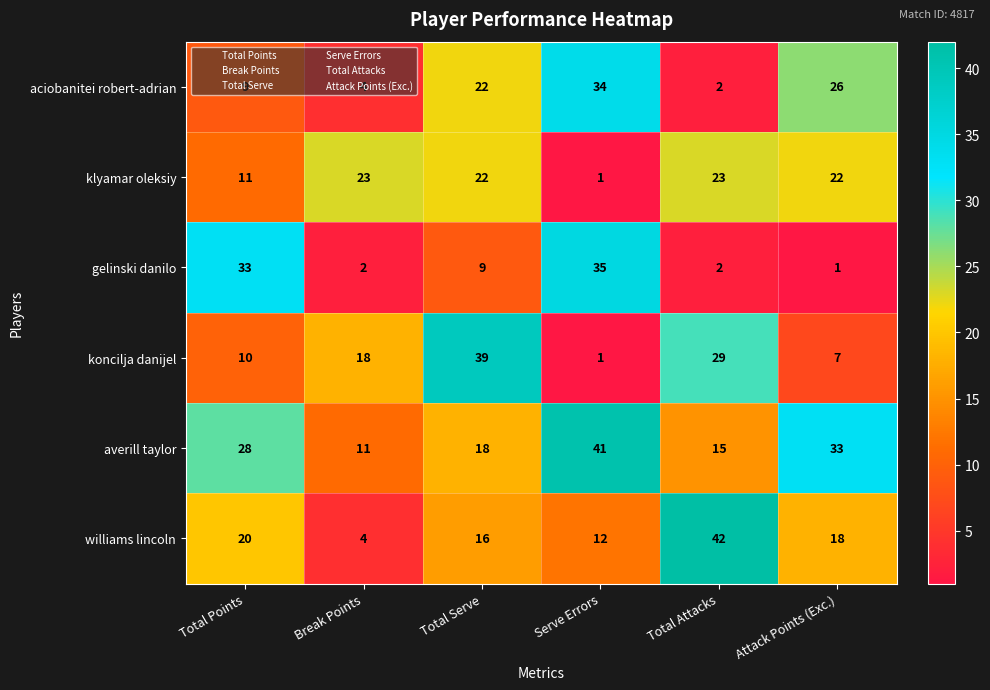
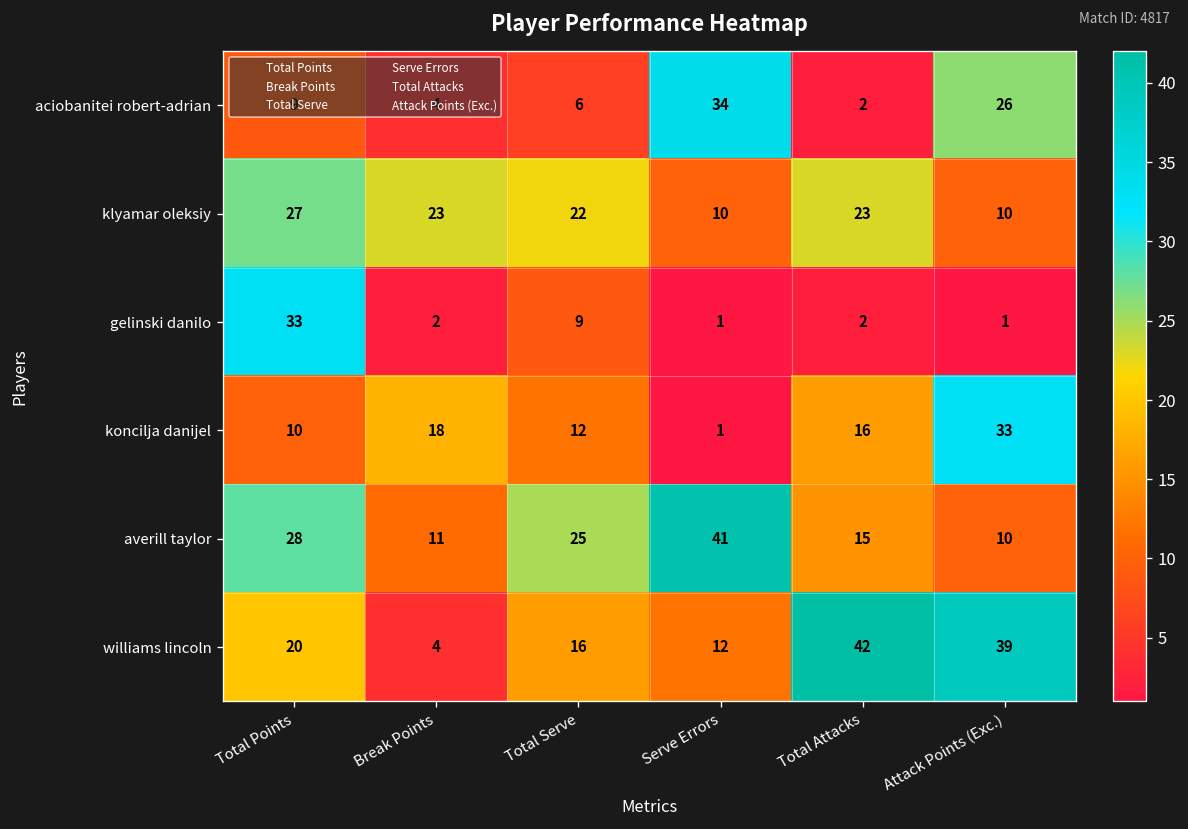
  {
    "aciobanitei robert-adrian": {
-     "Total Serve": 22,
+     "Total Serve": 6,
      "Serve Errors": 34,
      "Total Attacks": 2,
      "Attack Points (Exc.)": 26
    },
    "klyamar oleksiy": {
-     "Total Points": 11,
+     "Total Points": 27,
      "Break Points": 23,
      "Total Serve": 22,
-     "Serve Errors": 1,
+     "Serve Errors": 10,
      "Total Attacks": 23,
-     "Attack Points (Exc.)": 22
+     "Attack Points (Exc.)": 10
    },
    "gelinski danilo": {
      "Total Points": 33,
      "Break Points": 2,
      "Total Serve": 9,
-     "Serve Errors": 35,
+     "Serve Errors": 1,
      "Total Attacks": 2,
      "Attack Points (Exc.)": 1
    },
    "koncilja danijel": {
      "Total Points": 10,
      "Break Points": 18,
-     "Total Serve": 39,
+     "Total Serve": 12,
      "Serve Errors": 1,
-     "Total Attacks": 29,
-     "Attack Points (Exc.)": 7
+     "Total Attacks": 16,
+     "Attack Points (Exc.)": 33
    },
    "averill taylor": {
      "Total Points": 28,
      "Break Points": 11,
-     "Total Serve": 18,
+     "Total Serve": 25,
      "Serve Errors": 41,
      "Total Attacks": 15,
-     "Attack Points (Exc.)": 33
+     "Attack Points (Exc.)": 10
    },
    "williams lincoln": {
      "Total Points": 20,
      "Break Points": 4,
      "Total Serve": 16,
      "Serve Errors": 12,
      "Total Attacks": 42,
-     "Attack Points (Exc.)": 18
+     "Attack Points (Exc.)": 39
    }
  }
